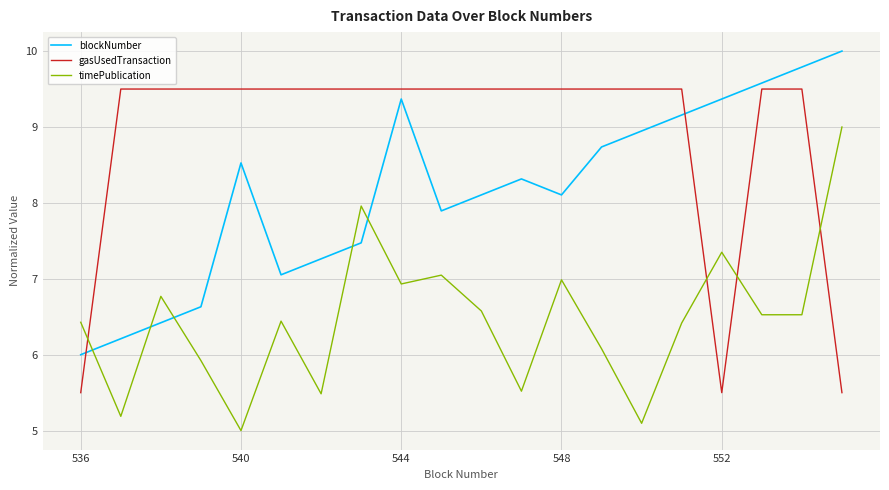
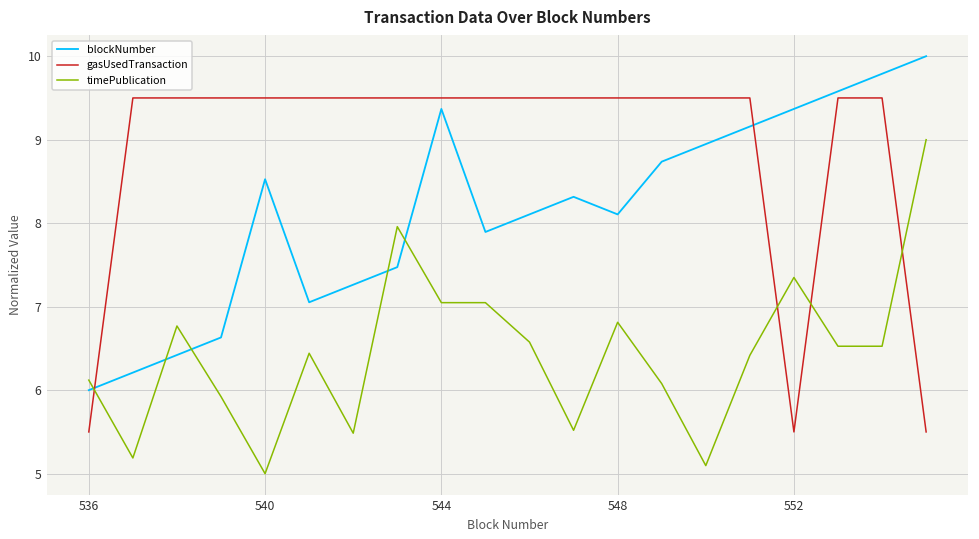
  {
    "blockNumber": {
      "536": 6.0,
      "540": 8.5,
      "544": 9.4,
      "548": 8.1,
      "552": 9.4
    },
    "gasUsedTransaction": {
      "536": 5.5,
      "540": 9.5,
      "544": 9.5,
      "548": 9.5,
      "552": 5.5
    },
    "timePublication": {
-     "536": 6.4,
+     "536": 6.1,
      "540": 5.0,
-     "544": 6.9,
-     "548": 7.0,
+     "544": 7.0,
+     "548": 6.8,
      "552": 7.4
    }
  }
